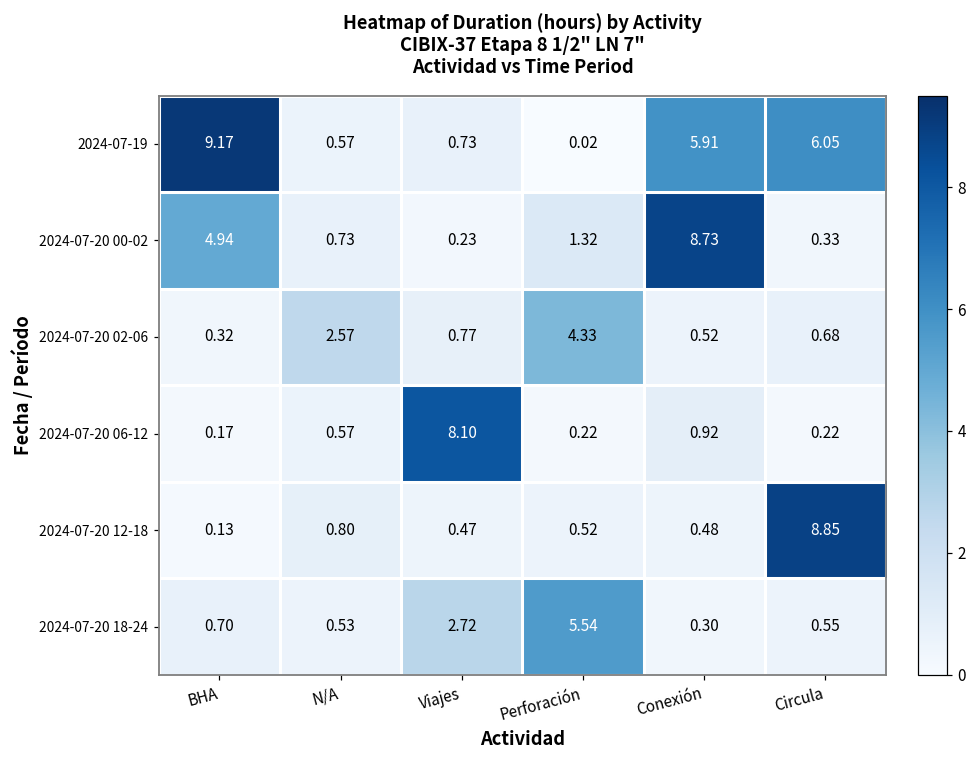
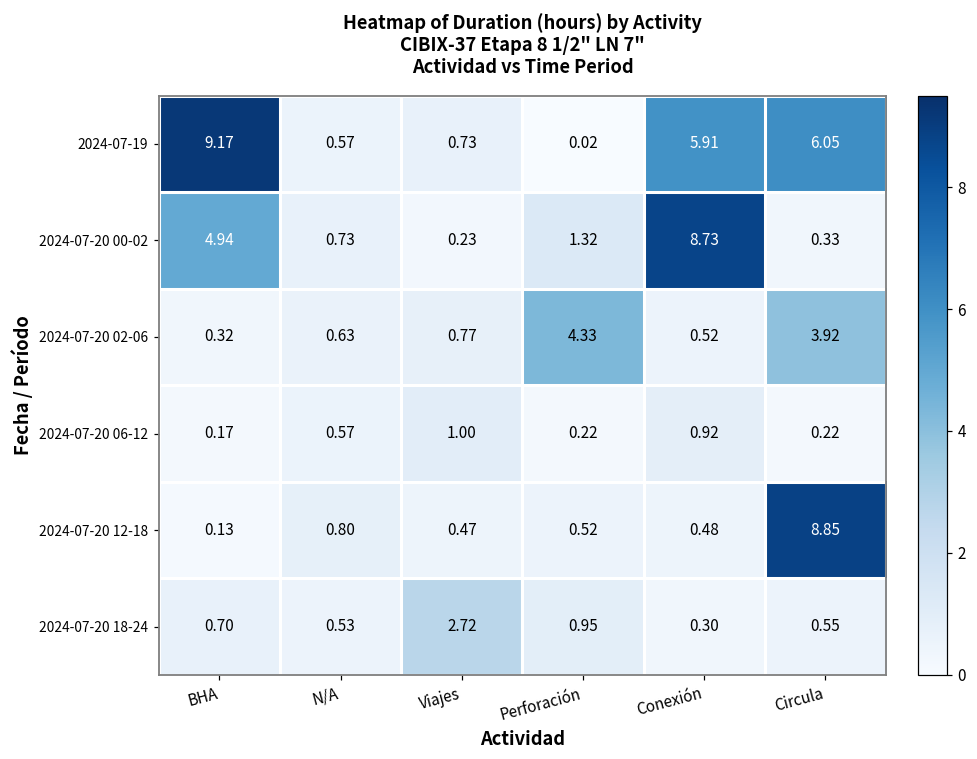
  {
    "2024-07-19": {
      "BHA": 9.17,
      "N/A": 0.57,
      "Viajes": 0.73,
      "Perforación": 0.02,
      "Conexión": 5.91,
      "Circula": 6.05
    },
    "2024-07-20 00-02": {
      "BHA": 4.94,
      "N/A": 0.73,
      "Viajes": 0.23,
      "Perforación": 1.32,
      "Conexión": 8.73,
      "Circula": 0.33
    },
    "2024-07-20 02-06": {
      "BHA": 0.32,
-     "N/A": 2.57,
+     "N/A": 0.63,
      "Viajes": 0.77,
      "Perforación": 4.33,
      "Conexión": 0.52,
-     "Circula": 0.68
+     "Circula": 3.92
    },
    "2024-07-20 06-12": {
      "BHA": 0.17,
      "N/A": 0.57,
-     "Viajes": 8.10,
+     "Viajes": 1.00,
      "Perforación": 0.22,
      "Conexión": 0.92,
      "Circula": 0.22
    },
    "2024-07-20 12-18": {
      "BHA": 0.13,
      "N/A": 0.80,
      "Viajes": 0.47,
      "Perforación": 0.52,
      "Conexión": 0.48,
      "Circula": 8.85
    },
    "2024-07-20 18-24": {
      "BHA": 0.70,
      "N/A": 0.53,
      "Viajes": 2.72,
-     "Perforación": 5.54,
+     "Perforación": 0.95,
      "Conexión": 0.30,
      "Circula": 0.55
    }
  }
